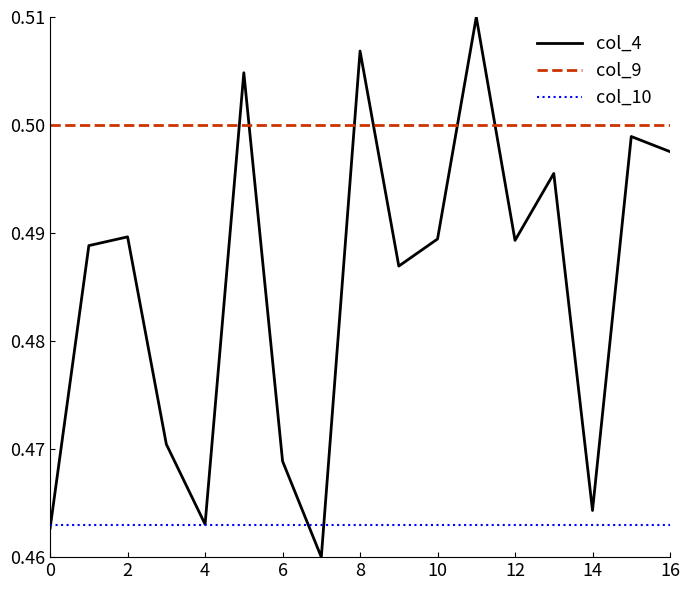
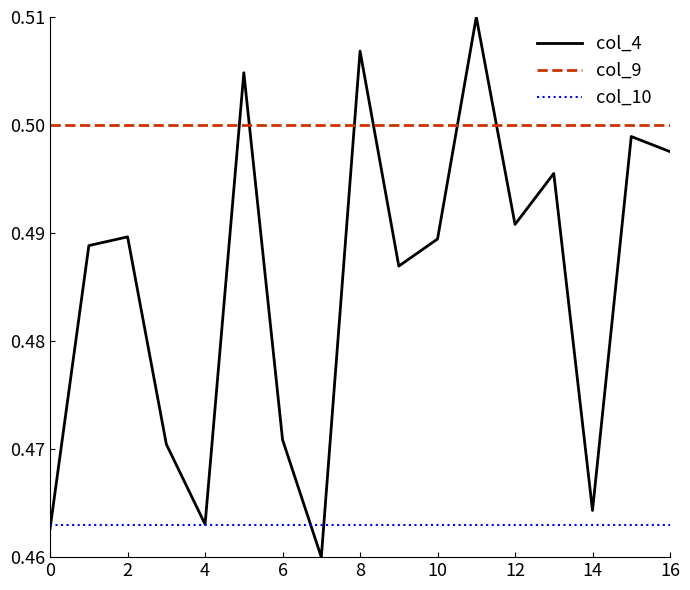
  {
    "col_4": {
      "0": 0.4627,
      "2": 0.4896,
-     "6": 0.4689,
+     "6": 0.4709,
      "8": 0.5068,
      "10": 0.4895,
-     "12": 0.4893,
+     "12": 0.4908,
      "14": 0.4643,
      "16": 0.4975
    },
    "col_9": {
      "0": 0.5000,
      "2": 0.5000,
      "4": 0.5000,
      "6": 0.5000,
      "8": 0.5000,
      "10": 0.5000,
      "12": 0.5000,
      "14": 0.5000,
      "16": 0.5000
    },
    "col_10": {
      "0": 0.4630,
      "2": 0.4630,
      "6": 0.4630,
      "8": 0.4630,
      "10": 0.4630,
      "12": 0.4630,
      "14": 0.4630,
      "16": 0.4630
    }
  }
